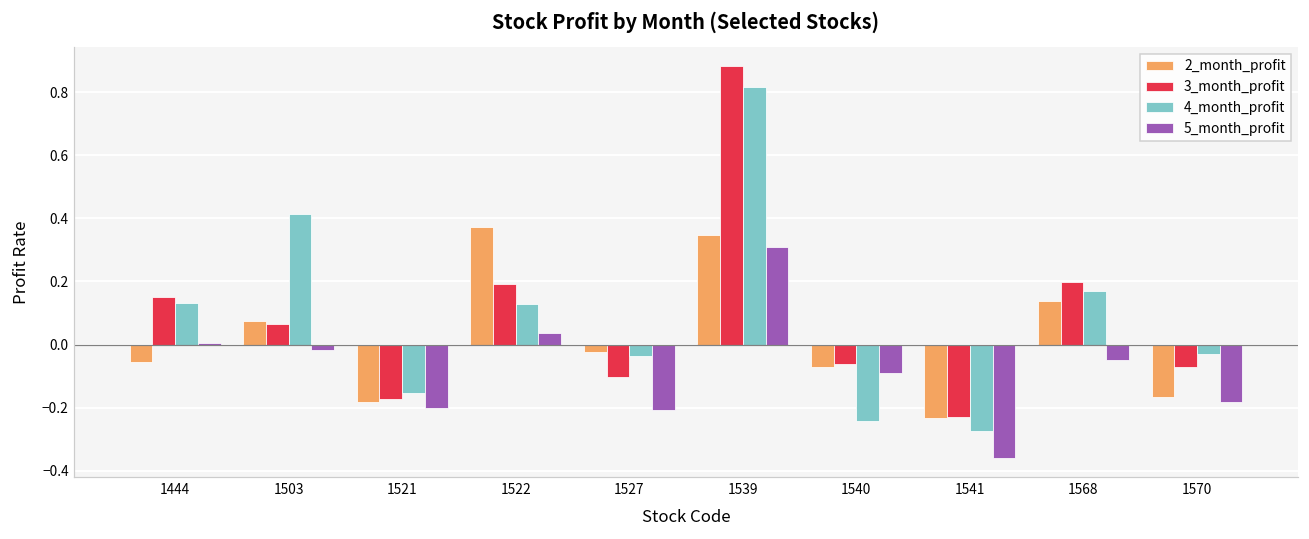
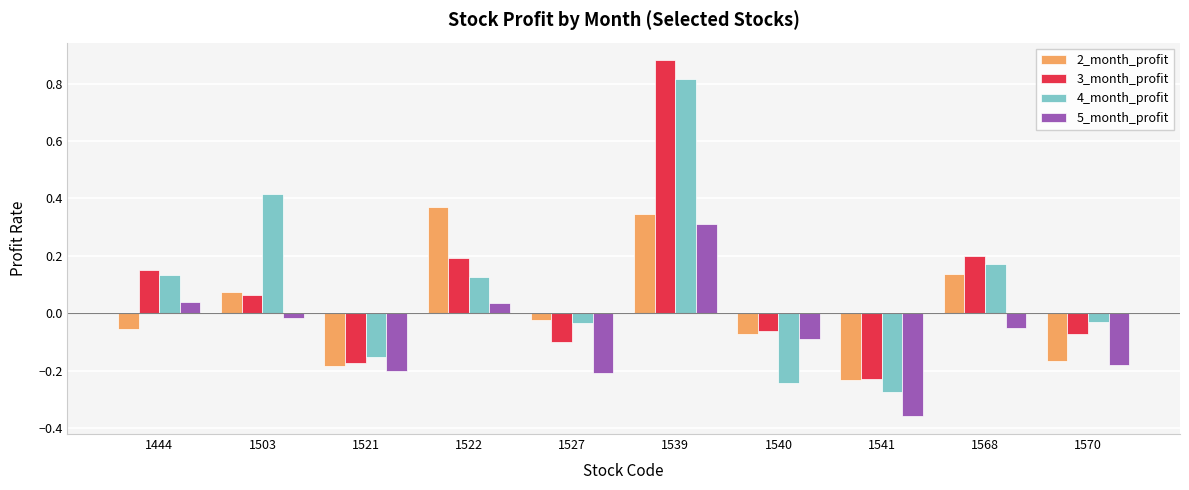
  {
    "2_month_profit": {
      "1444": -0.05,
      "1503": 0.07,
      "1521": -0.18,
      "1522": 0.37,
      "1527": -0.02,
      "1539": 0.35,
      "1540": -0.07,
      "1541": -0.23,
      "1568": 0.14,
      "1570": -0.17
    },
    "3_month_profit": {
      "1444": 0.15,
      "1503": 0.06,
      "1521": -0.17,
      "1522": 0.19,
      "1527": -0.10,
      "1539": 0.88,
      "1540": -0.06,
      "1541": -0.23,
      "1568": 0.20,
      "1570": -0.07
    },
    "4_month_profit": {
      "1444": 0.13,
      "1503": 0.41,
      "1521": -0.15,
      "1522": 0.13,
      "1527": -0.04,
      "1539": 0.82,
      "1540": -0.24,
      "1541": -0.27,
      "1568": 0.17,
      "1570": -0.03
    },
    "5_month_profit": {
-     "1444": 0.00,
+     "1444": 0.04,
      "1503": -0.02,
      "1521": -0.20,
      "1522": 0.04,
      "1527": -0.21,
      "1539": 0.31,
      "1540": -0.09,
      "1541": -0.36,
      "1568": -0.05,
      "1570": -0.18
    }
  }
